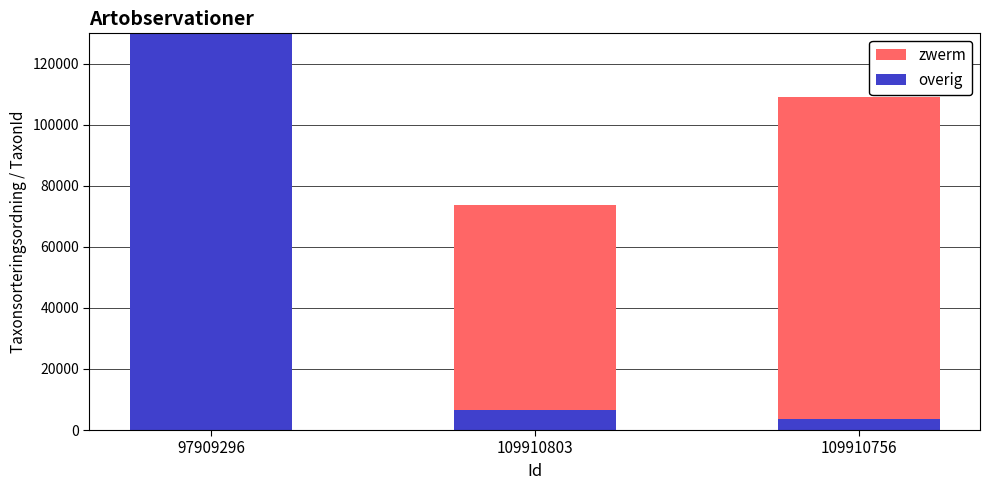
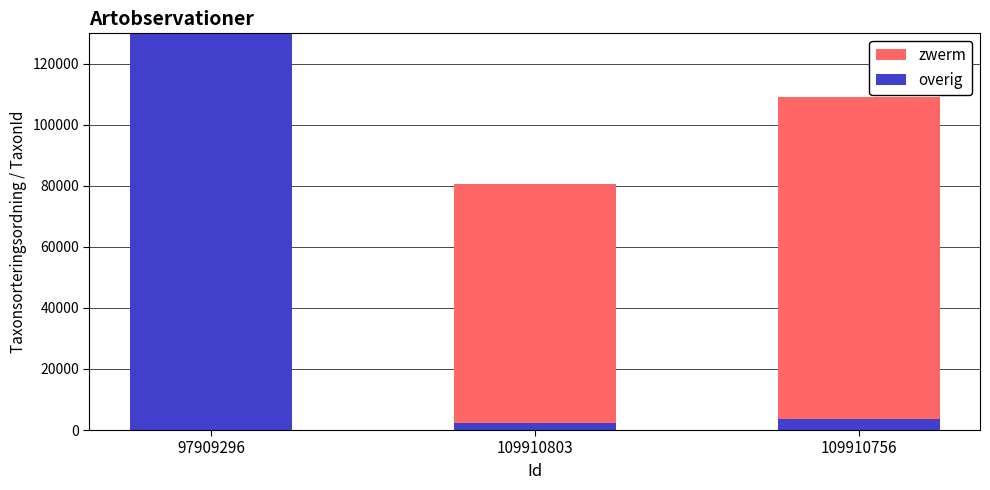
  {
    "overig": {
-     "109910803": 6000,
+     "109910803": 2000,
      "109910756": 4000
    },
    "zwerm": {
-     "109910803": 67000,
+     "109910803": 79000,
      "109910756": 105000
    }
  }
